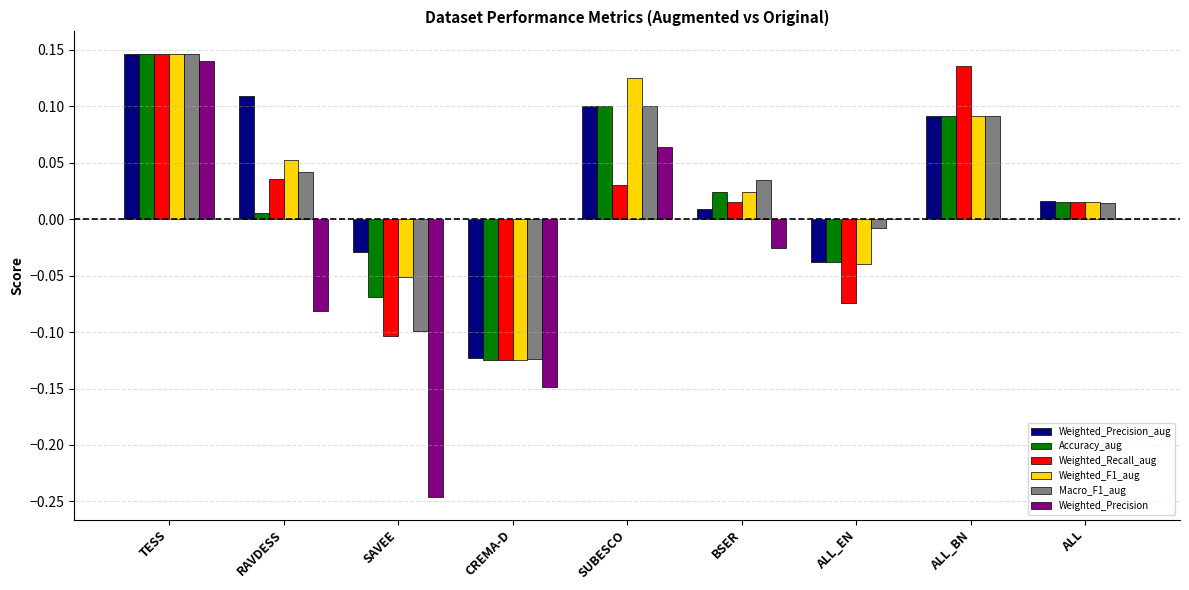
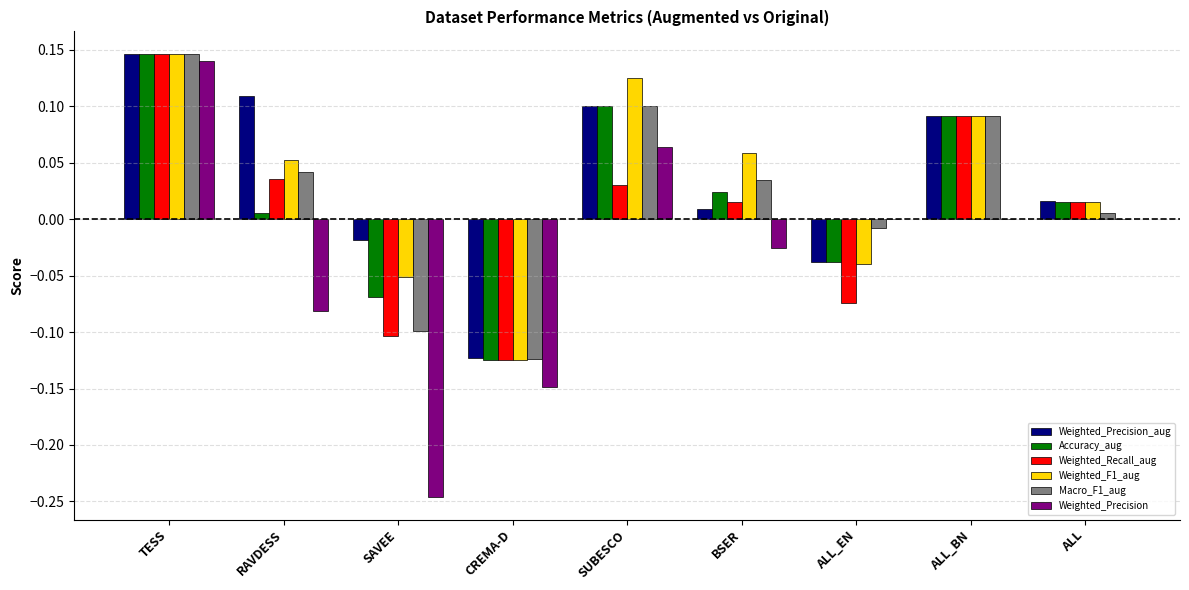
  {
    "Weighted_Precision_aug": {
      "TESS": 0.146,
      "RAVDESS": 0.109,
-     "SAVEE": -0.029,
+     "SAVEE": -0.019,
      "CREMA-D": -0.123,
      "SUBESCO": 0.100,
      "BSER": 0.009,
      "ALL_EN": -0.038,
      "ALL_BN": 0.091,
      "ALL": 0.016
    },
    "Accuracy_aug": {
      "TESS": 0.146,
      "RAVDESS": 0.005,
      "SAVEE": -0.069,
      "CREMA-D": -0.125,
      "SUBESCO": 0.100,
      "BSER": 0.024,
      "ALL_EN": -0.038,
      "ALL_BN": 0.091,
      "ALL": 0.015
    },
    "Weighted_Recall_aug": {
      "TESS": 0.146,
      "RAVDESS": 0.035,
      "SAVEE": -0.104,
      "CREMA-D": -0.125,
      "SUBESCO": 0.030,
      "BSER": 0.015,
      "ALL_EN": -0.075,
-     "ALL_BN": 0.136,
+     "ALL_BN": 0.091,
      "ALL": 0.015
    },
    "Weighted_F1_aug": {
      "TESS": 0.146,
      "RAVDESS": 0.052,
      "SAVEE": -0.051,
      "CREMA-D": -0.125,
      "SUBESCO": 0.125,
-     "BSER": 0.024,
+     "BSER": 0.058,
      "ALL_EN": -0.039,
      "ALL_BN": 0.091,
      "ALL": 0.015
    },
    "Macro_F1_aug": {
      "TESS": 0.146,
      "RAVDESS": 0.042,
      "SAVEE": -0.099,
      "CREMA-D": -0.123,
      "SUBESCO": 0.100,
      "BSER": 0.034,
      "ALL_EN": -0.008,
      "ALL_BN": 0.091,
-     "ALL": 0.014
+     "ALL": 0.005
    },
    "Weighted_Precision": {
      "TESS": 0.140,
      "RAVDESS": -0.082,
      "SAVEE": -0.246,
      "CREMA-D": -0.149,
      "SUBESCO": 0.064,
      "BSER": -0.025,
      "ALL_EN": 0.000,
      "ALL_BN": 0.000,
      "ALL": 0.000
    }
  }
